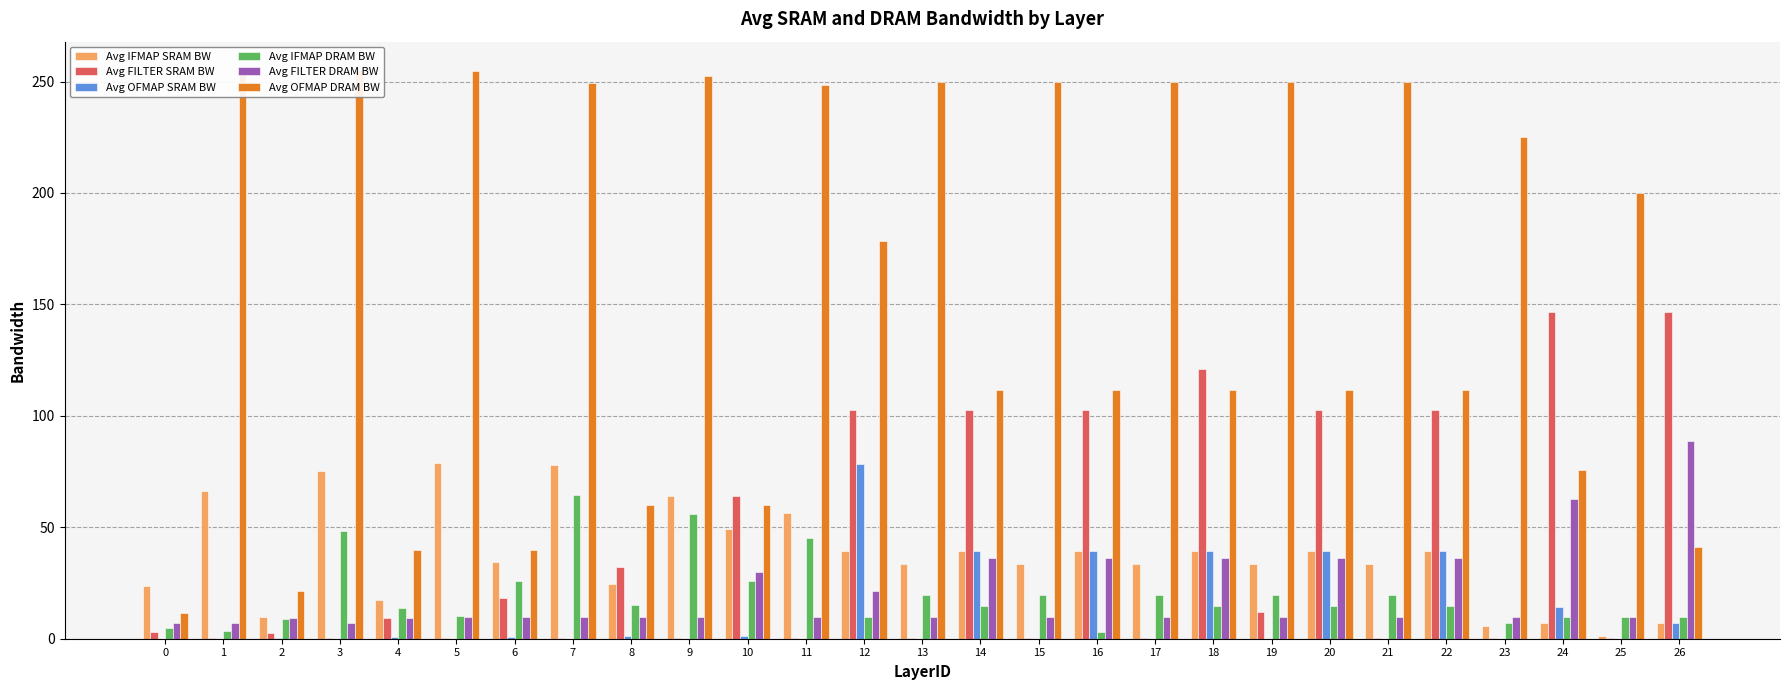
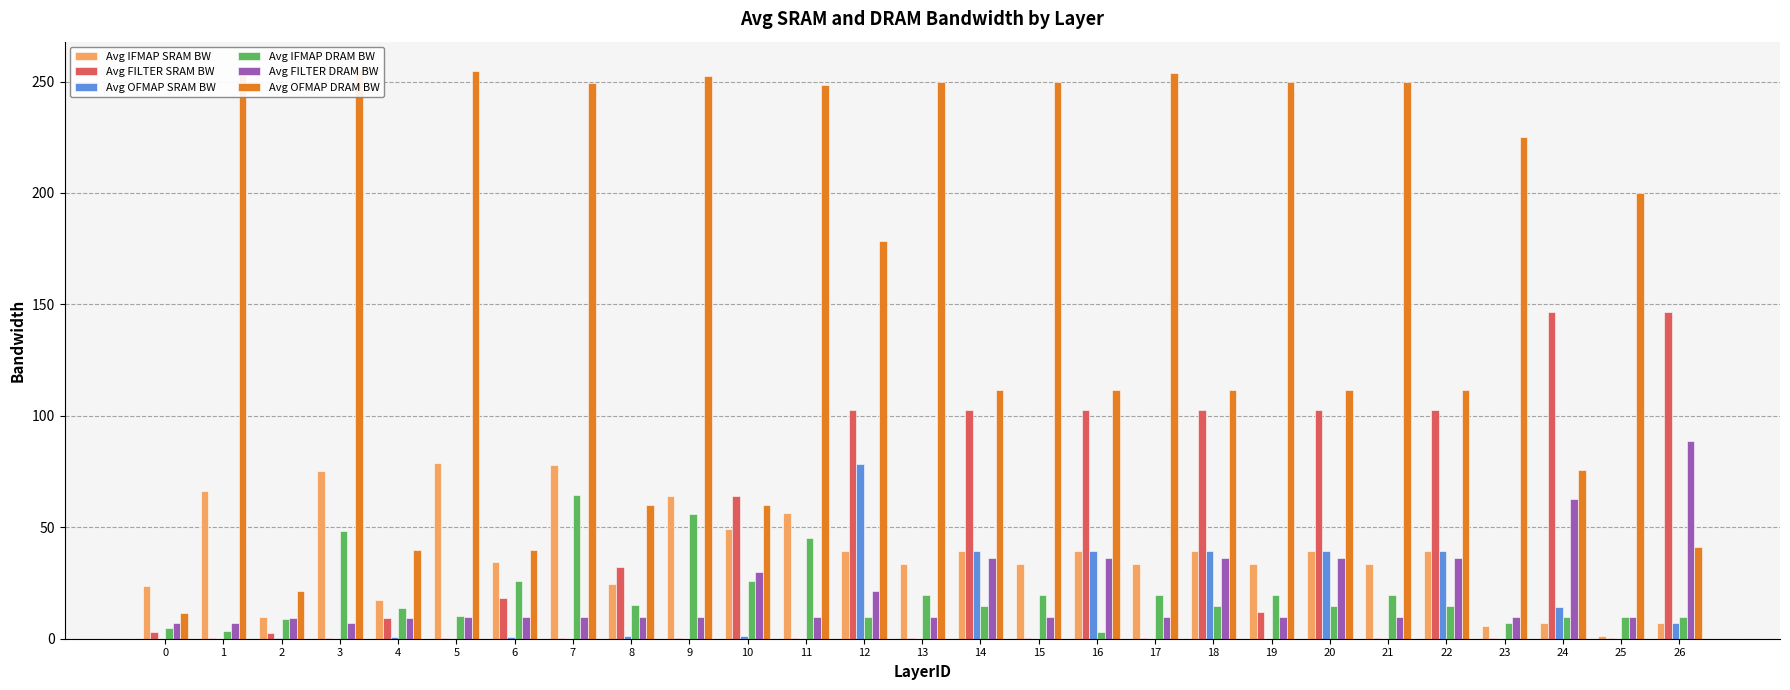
  {
    "Avg IFMAP SRAM BW": {
      "0": 24,
      "1": 66,
      "2": 10,
      "3": 75,
      "4": 17,
      "5": 79,
      "6": 35,
      "7": 78,
      "8": 25,
      "9": 64,
      "10": 49,
      "11": 56,
      "12": 39,
      "13": 33,
      "14": 39,
      "15": 33,
      "16": 39,
      "17": 33,
      "18": 39,
      "19": 33,
      "20": 39,
      "21": 33,
      "22": 39,
      "23": 6,
      "24": 7,
      "25": 1,
      "26": 7
    },
    "Avg FILTER SRAM BW": {
      "0": 3,
      "2": 2,
      "4": 9,
      "6": 18,
      "8": 32,
      "10": 64,
      "12": 103,
      "14": 103,
      "16": 103,
-     "18": 121,
+     "18": 103,
      "19": 12,
      "20": 103,
      "22": 103,
      "24": 146,
      "26": 146
    },
    "Avg OFMAP SRAM BW": {
      "12": 79,
      "14": 39,
      "16": 39,
      "18": 39,
      "20": 39,
      "22": 39,
      "24": 14,
      "26": 7
    },
    "Avg IFMAP DRAM BW": {
      "0": 5,
      "1": 4,
      "2": 9,
      "3": 49,
      "4": 14,
      "5": 10,
      "6": 26,
      "7": 65,
      "8": 15,
      "9": 56,
      "10": 26,
      "11": 45,
      "12": 10,
      "13": 20,
      "14": 15,
      "15": 20,
      "16": 3,
      "17": 20,
      "18": 15,
      "19": 20,
      "20": 15,
      "21": 20,
      "22": 15,
      "23": 7,
      "24": 10,
      "25": 10,
      "26": 10
    },
    "Avg FILTER DRAM BW": {
      "0": 7,
      "1": 7,
      "2": 9,
      "3": 7,
      "4": 9,
      "5": 10,
      "6": 10,
      "7": 10,
      "8": 10,
      "9": 10,
      "10": 30,
      "11": 10,
      "12": 22,
      "13": 10,
      "14": 36,
      "15": 10,
      "16": 36,
      "17": 10,
      "18": 36,
      "19": 10,
      "20": 36,
      "21": 10,
      "22": 36,
      "23": 10,
      "24": 63,
      "25": 10,
      "26": 89
    },
    "Avg OFMAP DRAM BW": {
      "0": 12,
      "2": 21,
      "4": 40,
      "5": 255,
      "6": 40,
      "7": 249,
      "8": 60,
      "9": 253,
      "10": 60,
      "11": 249,
      "12": 178,
      "13": 250,
      "14": 112,
      "15": 250,
      "16": 112,
-     "17": 250,
+     "17": 254,
      "18": 112,
      "19": 250,
      "20": 112,
      "21": 250,
      "22": 112,
      "23": 225,
      "24": 76,
      "25": 200,
      "26": 41
    }
  }
